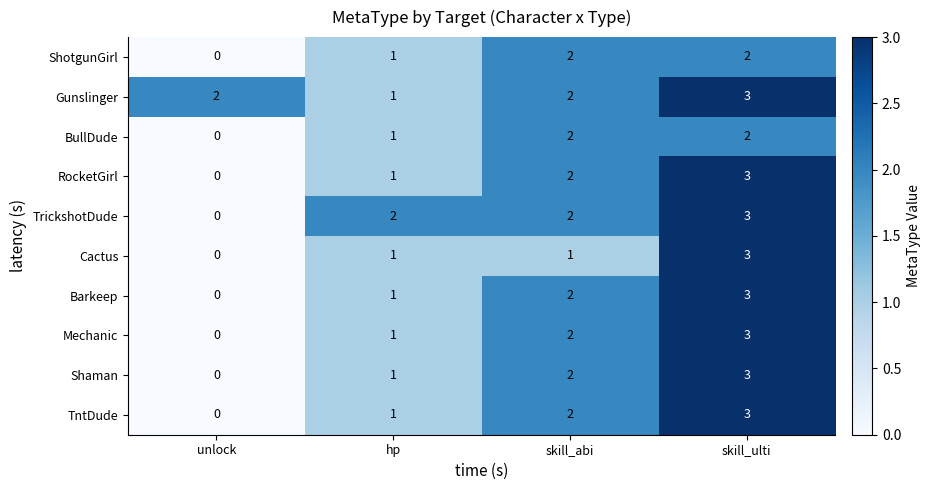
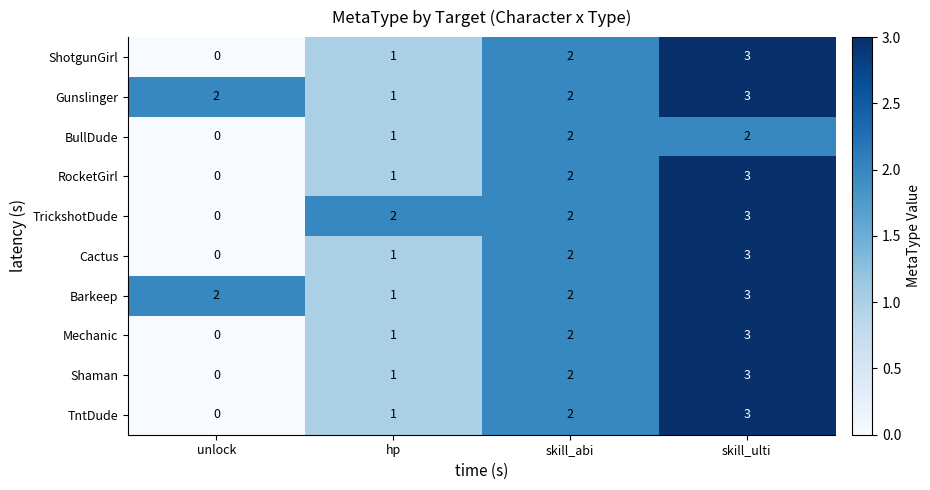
  {
    "ShotgunGirl": {
      "unlock": 0,
      "hp": 1,
      "skill_abi": 2,
-     "skill_ulti": 2
+     "skill_ulti": 3
    },
    "Gunslinger": {
      "unlock": 2,
      "hp": 1,
      "skill_abi": 2,
      "skill_ulti": 3
    },
    "BullDude": {
      "unlock": 0,
      "hp": 1,
      "skill_abi": 2,
      "skill_ulti": 2
    },
    "RocketGirl": {
      "unlock": 0,
      "hp": 1,
      "skill_abi": 2,
      "skill_ulti": 3
    },
    "TrickshotDude": {
      "unlock": 0,
      "hp": 2,
      "skill_abi": 2,
      "skill_ulti": 3
    },
    "Cactus": {
      "unlock": 0,
      "hp": 1,
-     "skill_abi": 1,
+     "skill_abi": 2,
      "skill_ulti": 3
    },
    "Barkeep": {
-     "unlock": 0,
+     "unlock": 2,
      "hp": 1,
      "skill_abi": 2,
      "skill_ulti": 3
    },
    "Mechanic": {
      "unlock": 0,
      "hp": 1,
      "skill_abi": 2,
      "skill_ulti": 3
    },
    "Shaman": {
      "unlock": 0,
      "hp": 1,
      "skill_abi": 2,
      "skill_ulti": 3
    },
    "TntDude": {
      "unlock": 0,
      "hp": 1,
      "skill_abi": 2,
      "skill_ulti": 3
    }
  }
